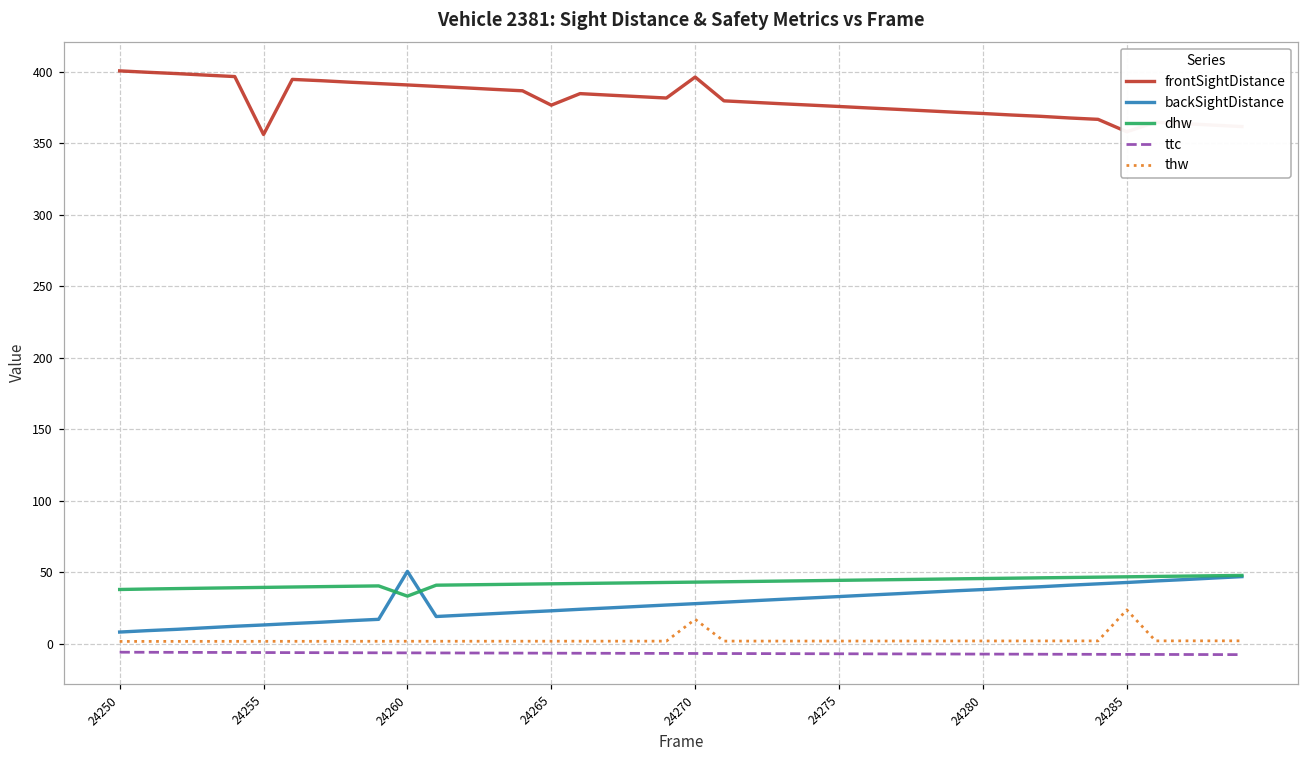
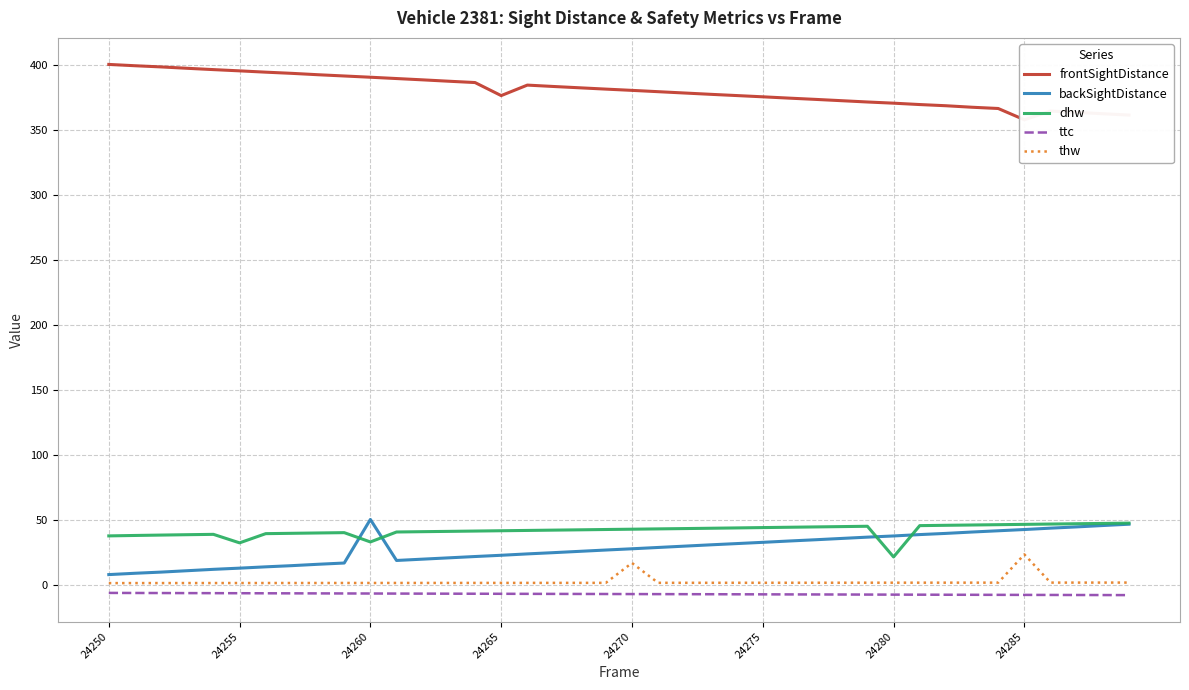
  {
    "frontSightDistance": {
      "24250": 401,
-     "24255": 356,
+     "24255": 396,
      "24260": 391,
      "24265": 377,
-     "24270": 396,
+     "24270": 381,
      "24275": 376,
      "24280": 371
    },
    "backSightDistance": {
      "24250": 8,
      "24255": 13,
      "24260": 51,
      "24265": 23,
      "24270": 28,
      "24275": 33,
      "24280": 38,
      "24285": 43
    },
    "dhw": {
      "24250": 38,
-     "24255": 39,
+     "24255": 32,
      "24260": 33,
      "24265": 42,
      "24270": 43,
      "24275": 44,
-     "24280": 46,
+     "24280": 22,
      "24285": 47
    },
    "ttc": {
      "24250": -6,
      "24255": -6,
      "24260": -6,
      "24265": -7,
      "24270": -7,
      "24275": -7,
      "24280": -7,
      "24285": -8
    },
    "thw": {
      "24250": 2,
      "24255": 2,
      "24260": 2,
      "24265": 2,
      "24270": 17,
      "24275": 2,
      "24280": 2,
      "24285": 24
    }
  }
